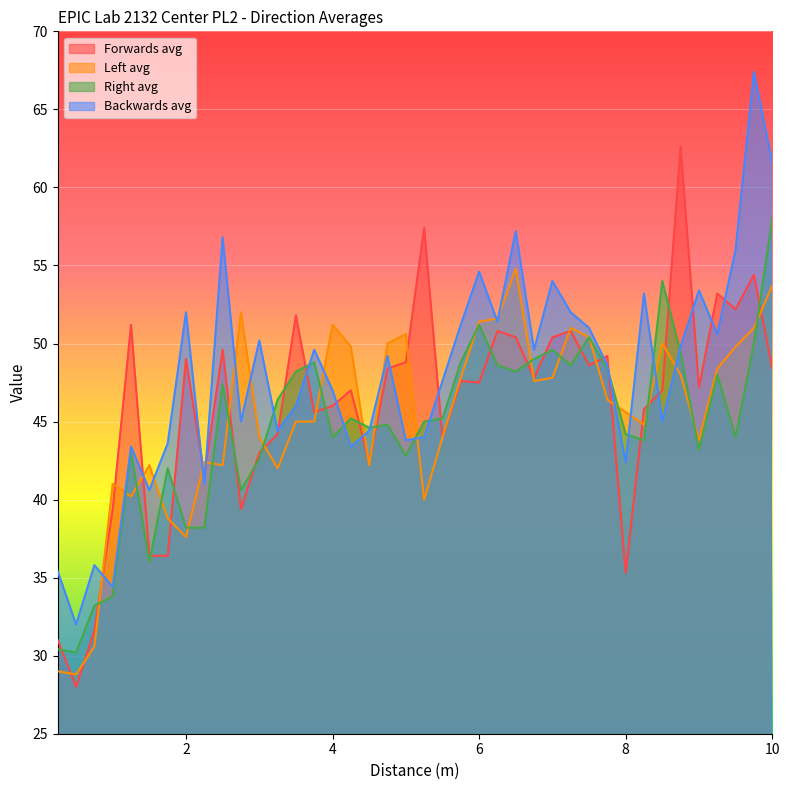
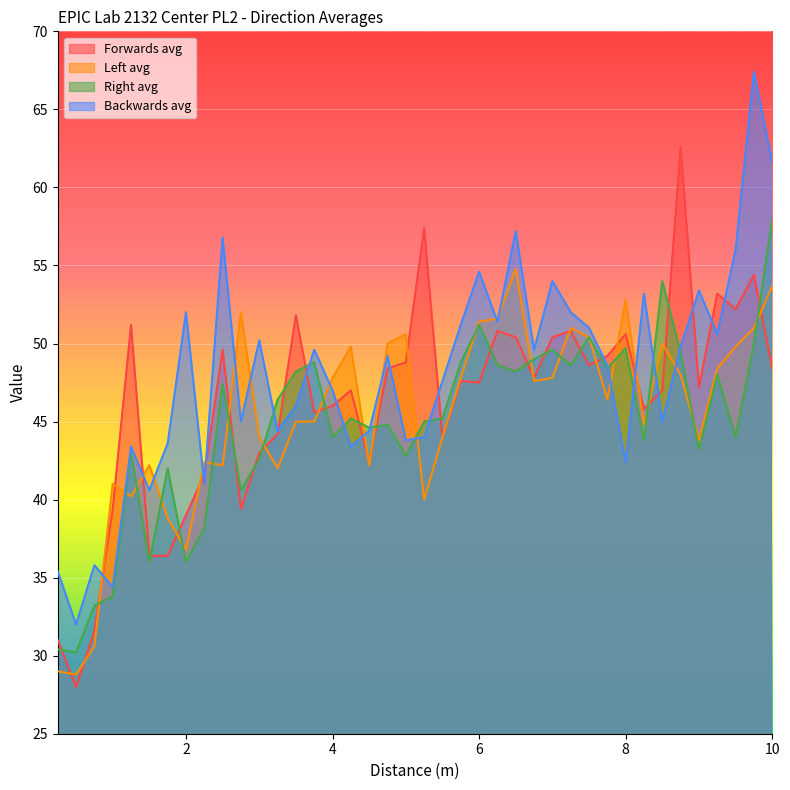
  {
    "Forwards avg": {
-     "2": 49,
+     "2": 39,
      "4": 46.0,
      "6": 47.5,
-     "8": 35.3,
+     "8": 50.6,
      "10": 48.4
    },
    "Left avg": {
-     "2": 37.6,
-     "4": 51.2,
+     "2": 36.8,
+     "4": 47.8,
      "6": 51.4,
-     "8": 45.6,
+     "8": 52.8,
      "10": 53.7
    },
    "Right avg": {
-     "2": 38.2,
+     "2": 36.0,
      "4": 44.0,
      "6": 51.2,
-     "8": 44.2,
+     "8": 49.7,
      "10": 58.0
    },
    "Backwards avg": {
      "2": 52.0,
      "4": 47.0,
      "6": 54.6,
      "8": 42.4,
      "10": 61.6
    }
  }
